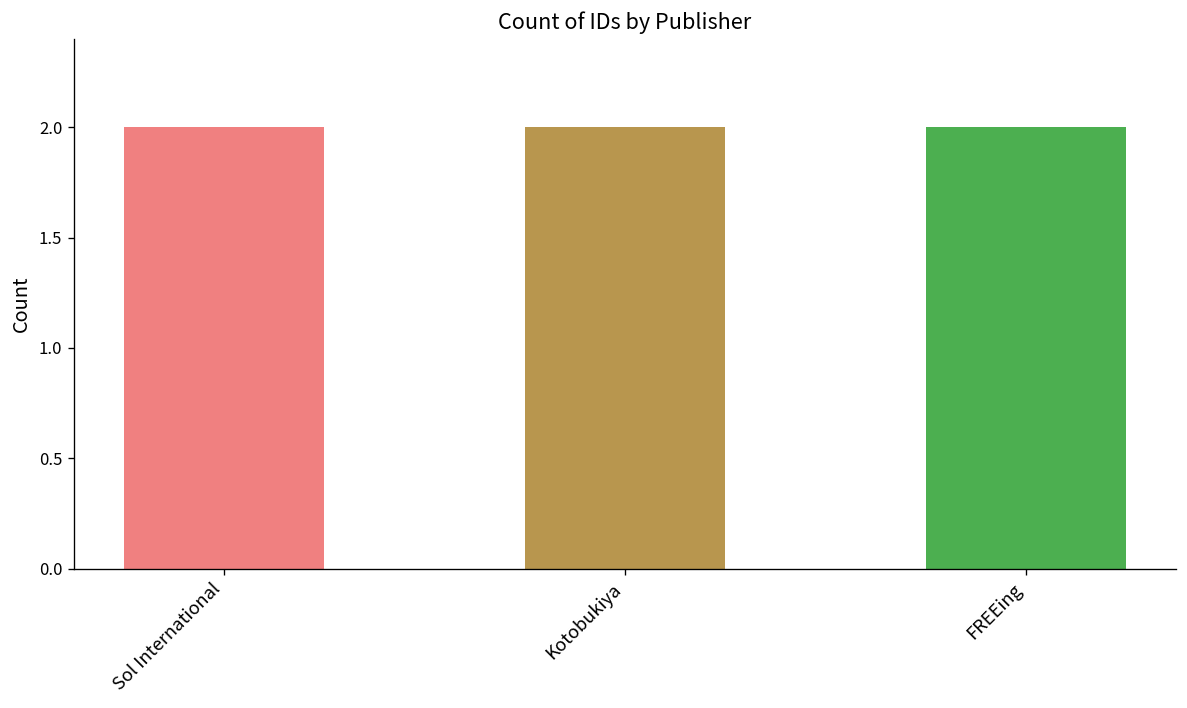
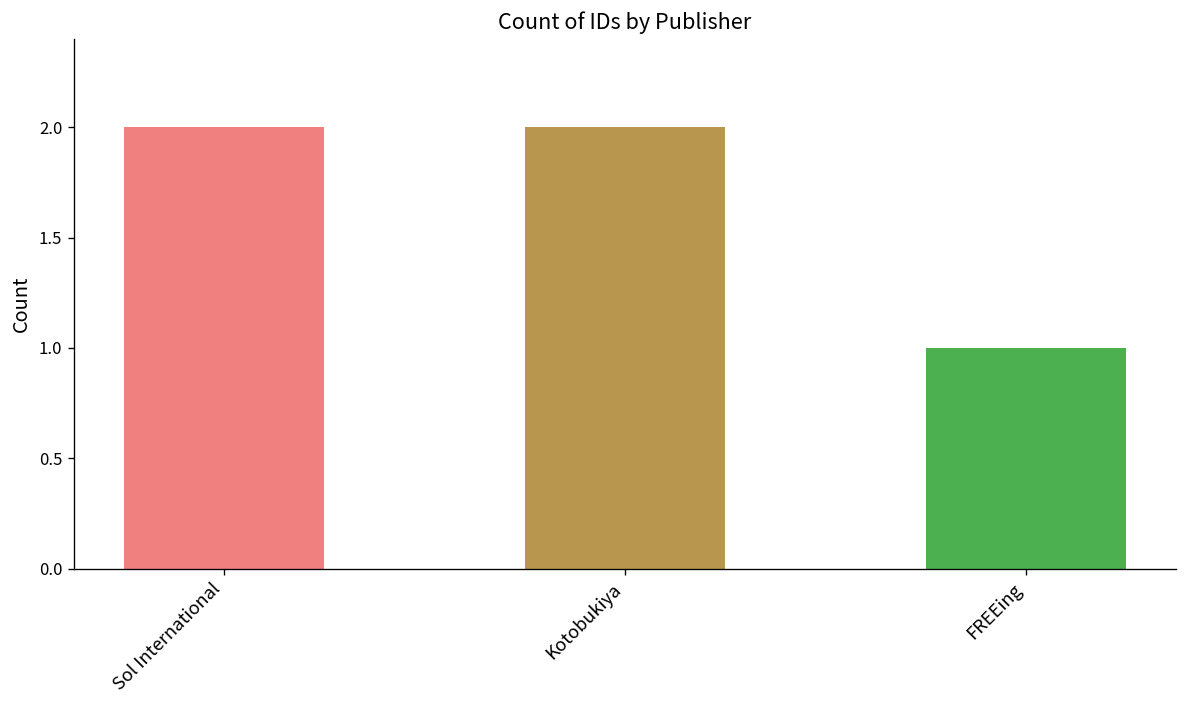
  {
    "Sol International": 2,
    "Kotobukiya": 2,
-   "FREEing": 2
+   "FREEing": 1
  }
